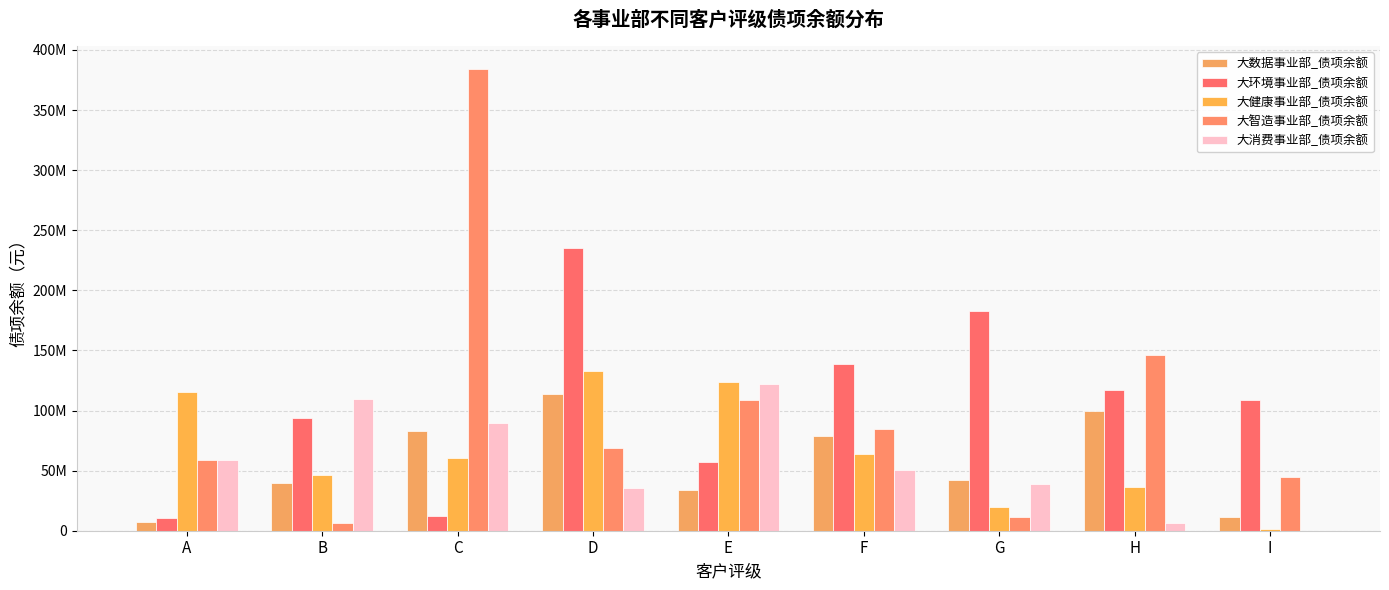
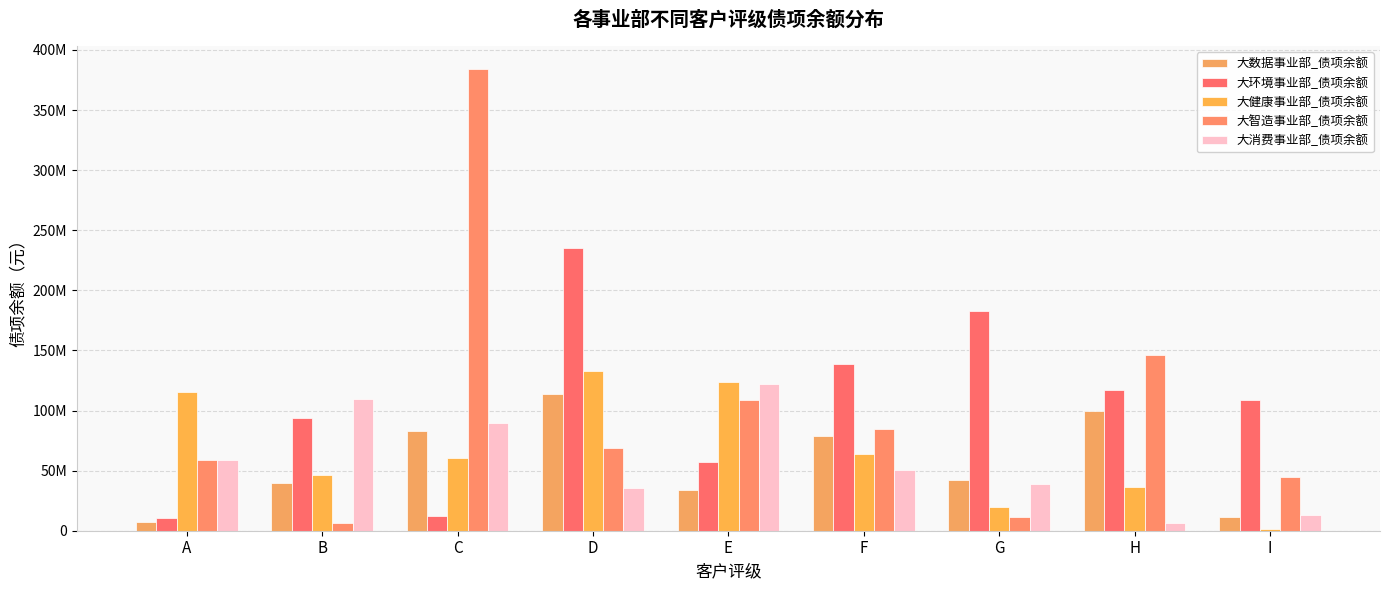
  {
    "大消费事业部_债项余额": {
      "A": 59000000,
      "B": 110000000,
      "C": 90000000,
      "D": 35000000,
      "E": 122000000,
      "F": 51000000,
      "G": 39000000,
      "H": 6000000,
-     "I": 0
+     "I": 13000000
    }
  }
